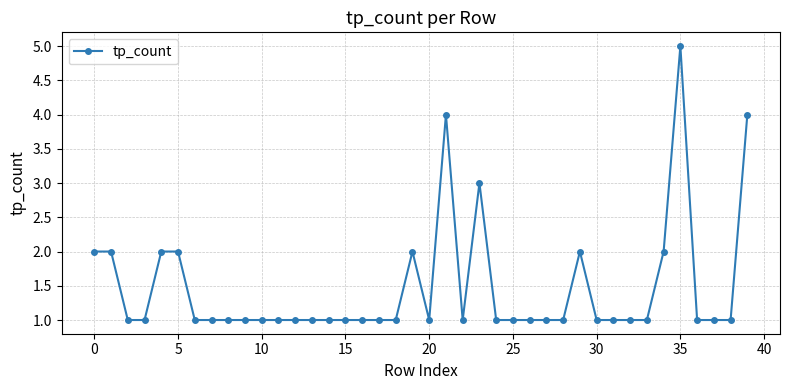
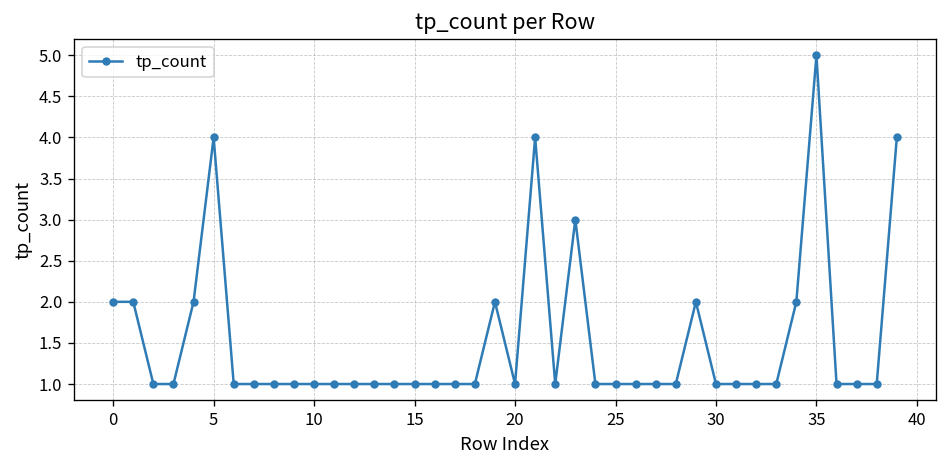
  {
    "0": 2,
-   "5": 2,
+   "5": 4,
    "10": 1,
    "15": 1,
    "20": 1,
    "25": 1,
    "30": 1,
    "35": 5
  }
